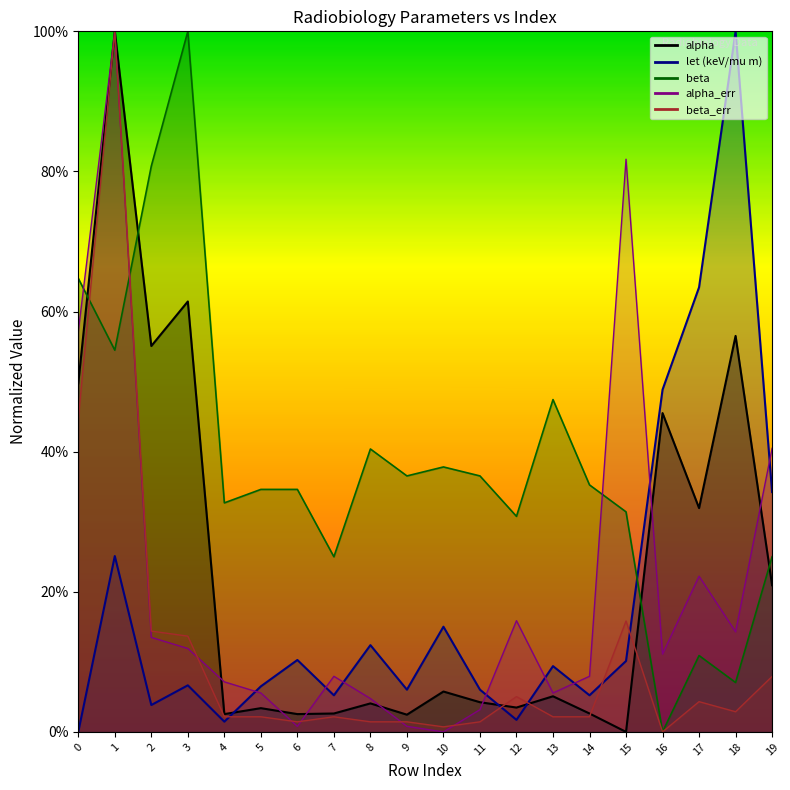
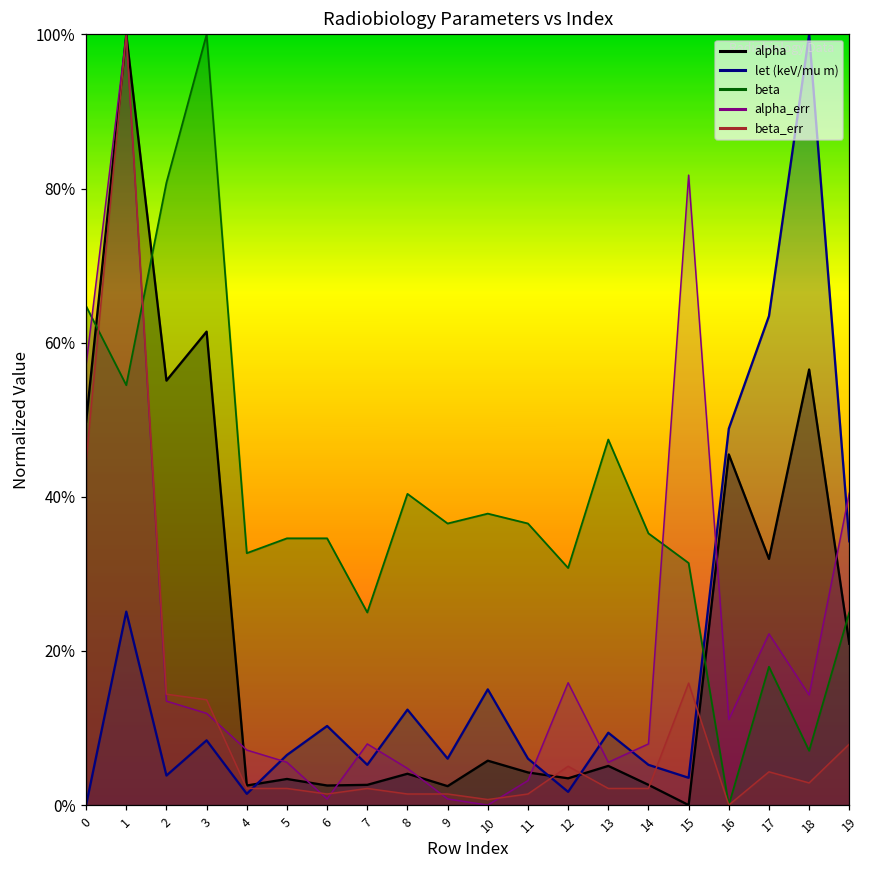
  {
    "alpha": {
      "0": "50%",
      "2": "55%",
      "3": "61%",
      "4": "3%",
      "5": "3%",
      "6": "3%",
      "7": "3%",
      "8": "4%",
      "9": "2%",
      "10": "6%",
      "11": "4%",
      "12": "3%",
      "13": "5%",
      "14": "3%",
      "15": "0%",
      "16": "46%",
      "17": "32%",
      "18": "57%",
      "19": "21%"
    },
    "let (keV/mu m)": {
      "0": "0%",
      "1": "25%",
      "2": "4%",
-     "3": "7%",
+     "3": "8%",
      "4": "1%",
      "5": "7%",
      "6": "10%",
      "7": "5%",
      "8": "12%",
      "9": "6%",
      "10": "15%",
      "11": "6%",
      "12": "2%",
      "13": "9%",
      "14": "5%",
-     "15": "10%",
+     "15": "4%",
      "16": "49%",
      "17": "63%",
      "18": "100%",
      "19": "34%"
    },
    "beta": {
      "0": "65%",
      "1": "54%",
      "2": "81%",
      "3": "100%",
      "4": "33%",
      "5": "35%",
      "6": "35%",
      "7": "25%",
      "8": "40%",
      "9": "37%",
      "10": "38%",
      "11": "37%",
      "12": "31%",
      "13": "47%",
      "14": "35%",
      "15": "31%",
-     "17": "11%",
+     "17": "18%",
      "18": "7%",
      "19": "25%"
    }
  }
